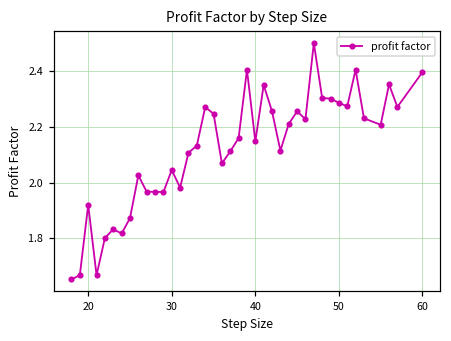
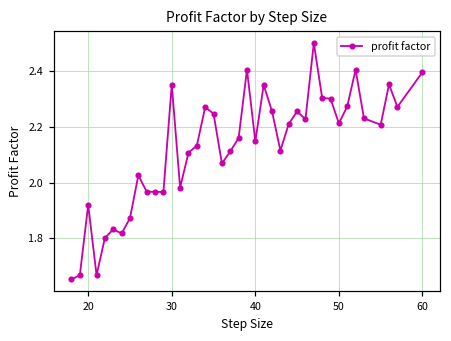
  {
    "20": 1.92,
-   "30": 2.05,
+   "30": 2.35,
    "40": 2.15,
-   "50": 2.29,
+   "50": 2.21,
    "60": 2.40
  }
